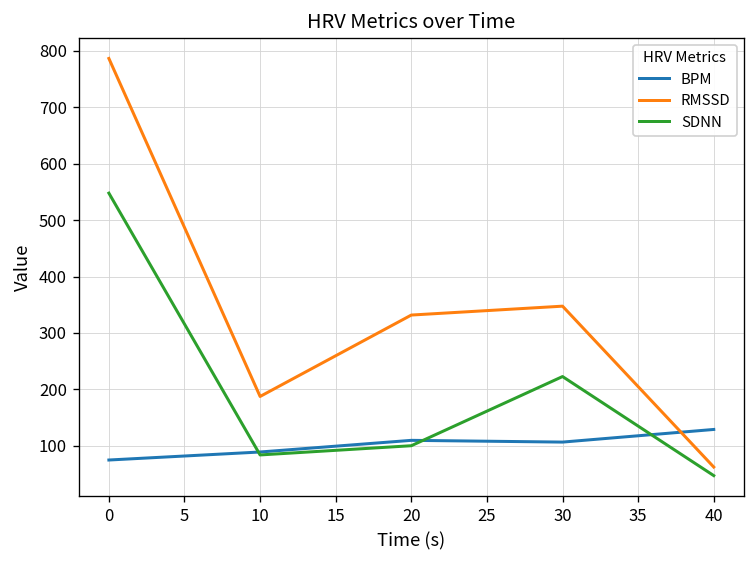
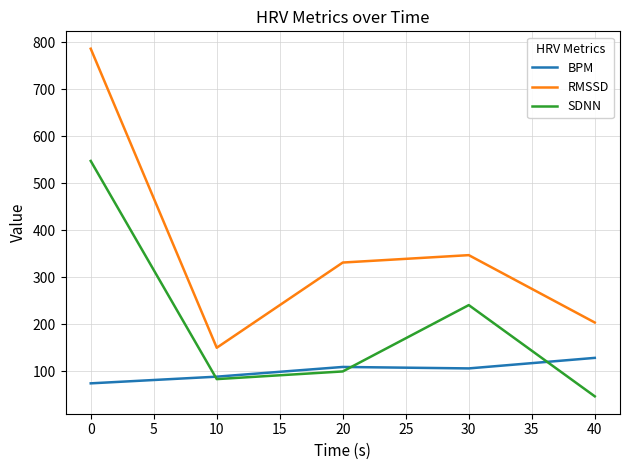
  {
    "BPM": {
      "0": 70,
      "20": 110,
      "30": 110,
      "40": 130
    },
    "RMSSD": {
      "0": 790,
-     "10": 190,
+     "10": 150,
      "20": 330,
      "30": 350,
-     "40": 60
+     "40": 200
    },
    "SDNN": {
      "0": 550,
      "20": 100,
-     "30": 220,
+     "30": 240,
      "40": 50
    }
  }
